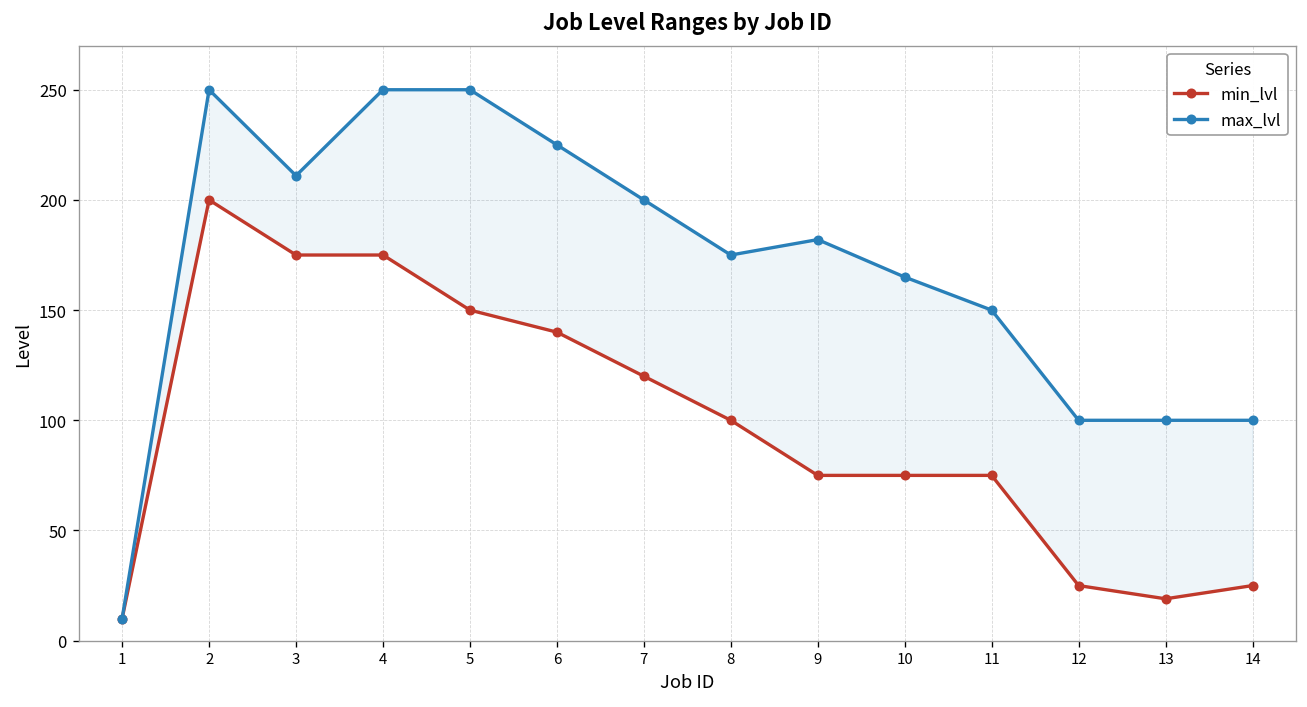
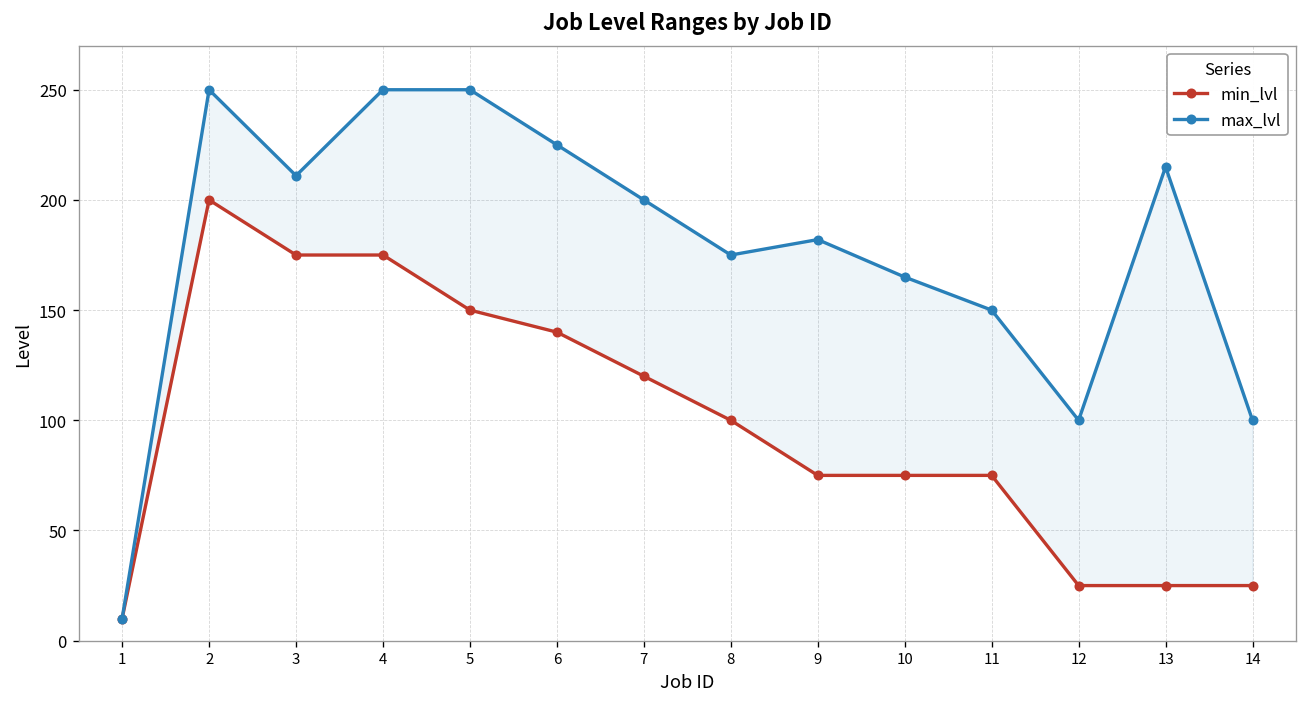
  {
    "min_lvl": {
      "2": 200,
      "3": 175,
      "4": 175,
      "5": 150,
      "6": 140,
      "7": 120,
      "8": 100,
      "9": 75,
      "10": 75,
      "11": 75,
      "12": 25,
-     "13": 19,
+     "13": 25,
      "14": 25
    },
    "max_lvl": {
      "2": 250,
      "3": 211,
      "4": 250,
      "5": 250,
      "6": 225,
      "7": 200,
      "8": 175,
      "9": 182,
      "10": 165,
      "11": 150,
      "12": 100,
-     "13": 100,
+     "13": 215,
      "14": 100
    }
  }
